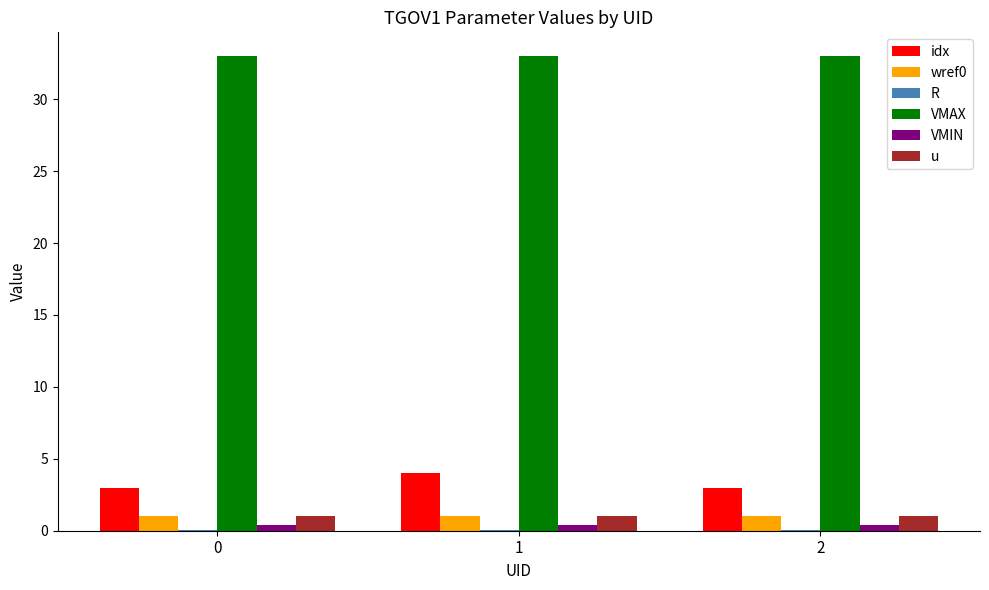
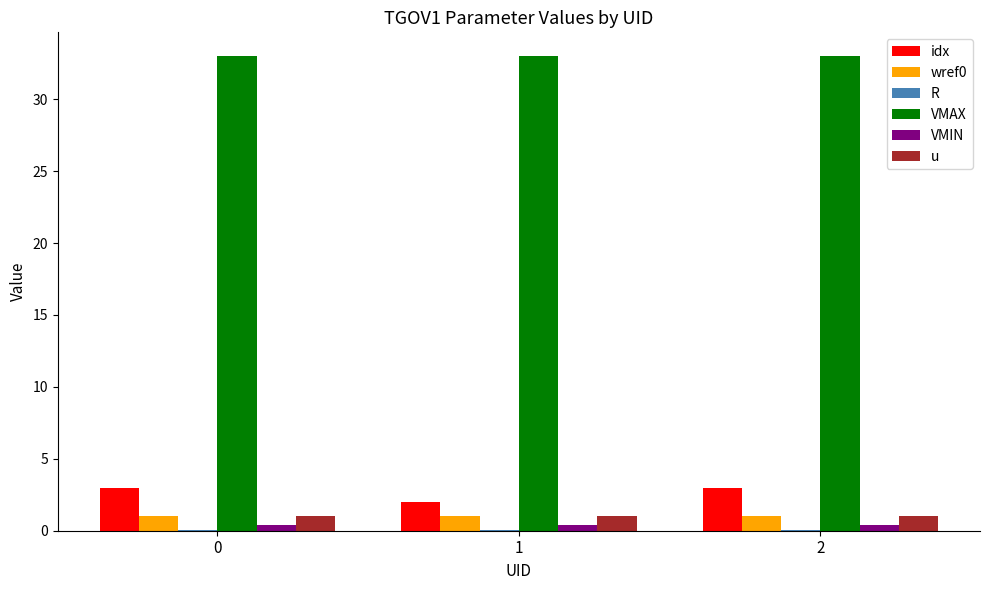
  {
    "idx": {
      "0": 3,
-     "1": 4,
+     "1": 2,
      "2": 3
    },
    "wref0": {
      "0": 1,
      "1": 1,
      "2": 1
    },
    "VMAX": {
      "0": 33,
      "1": 33,
      "2": 33
    },
    "VMIN": {
      "0": 0.4,
      "1": 0.4,
      "2": 0.4
    },
    "u": {
      "0": 1,
      "1": 1,
      "2": 1
    }
  }
